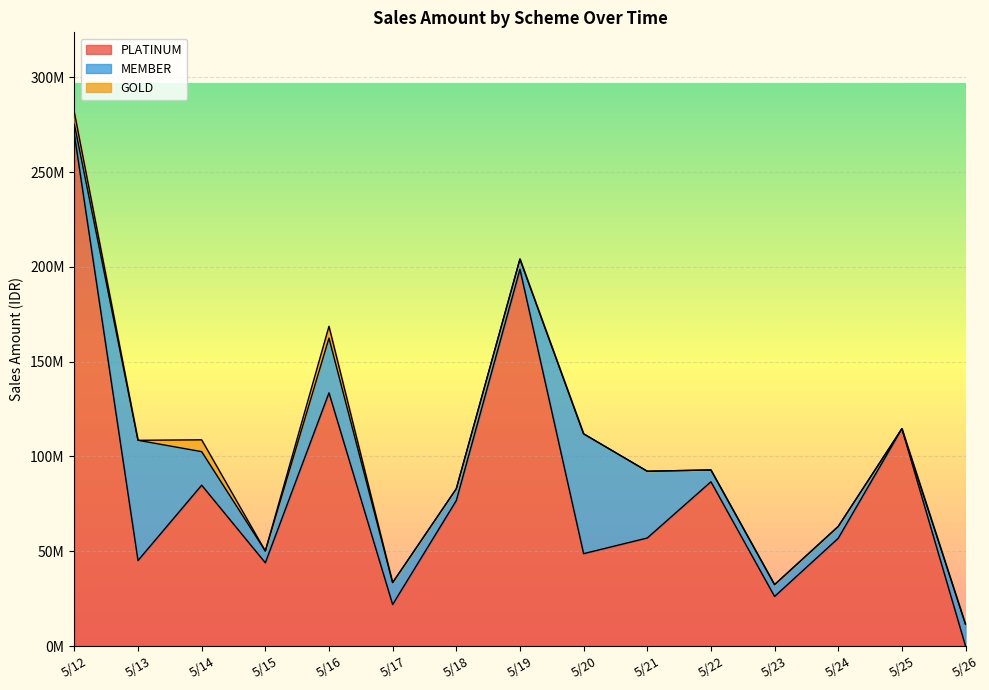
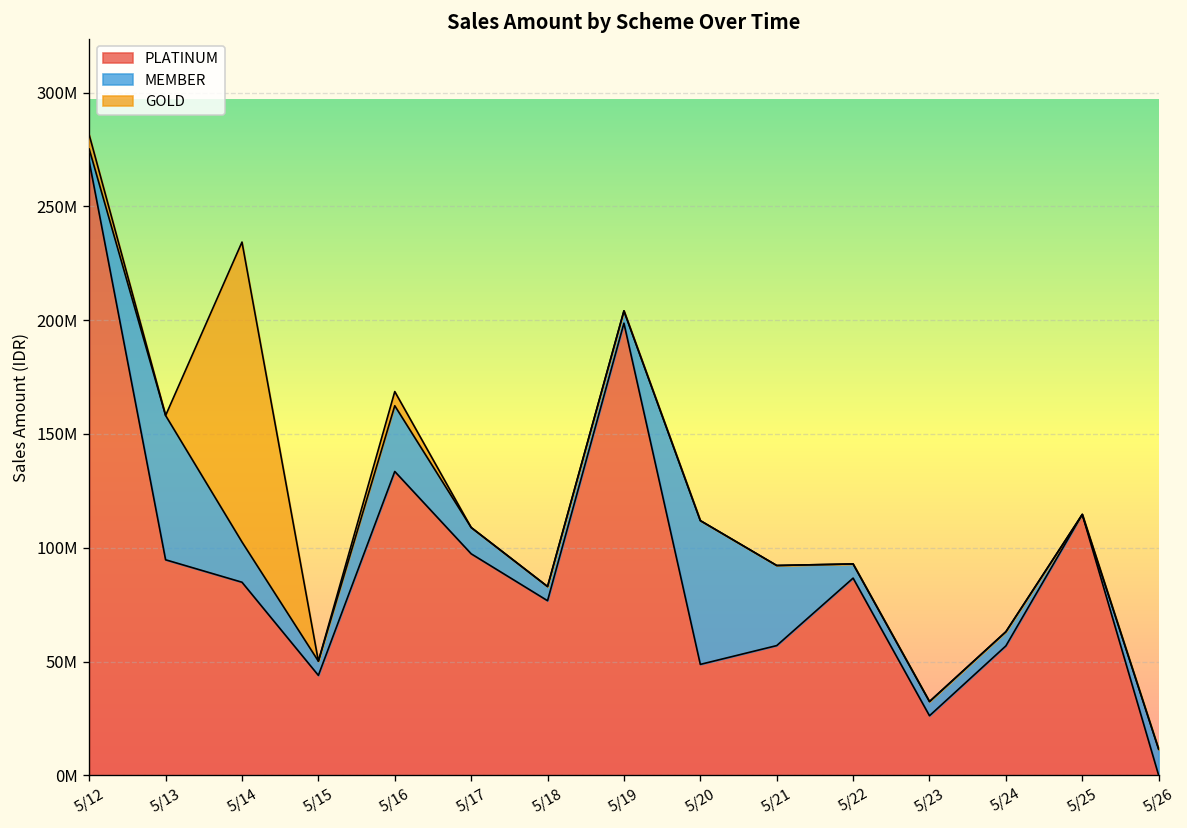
  {
    "PLATINUM": {
      "5/12": 270000000,
-     "5/13": 45000000,
+     "5/13": 95000000,
      "5/14": 85000000,
      "5/15": 44000000,
      "5/16": 134000000,
-     "5/17": 22000000,
+     "5/17": 97000000,
      "5/18": 77000000,
      "5/19": 199000000,
      "5/20": 49000000,
      "5/21": 57000000,
      "5/22": 87000000,
      "5/23": 26000000,
      "5/24": 57000000,
      "5/26": 0
    },
    "MEMBER": {
      "5/12": 5000000,
      "5/14": 18000000,
      "5/16": 29000000
    },
    "GOLD": {
      "5/12": 6000000,
-     "5/14": 6000000,
+     "5/14": 132000000,
      "5/16": 6000000
    }
  }
